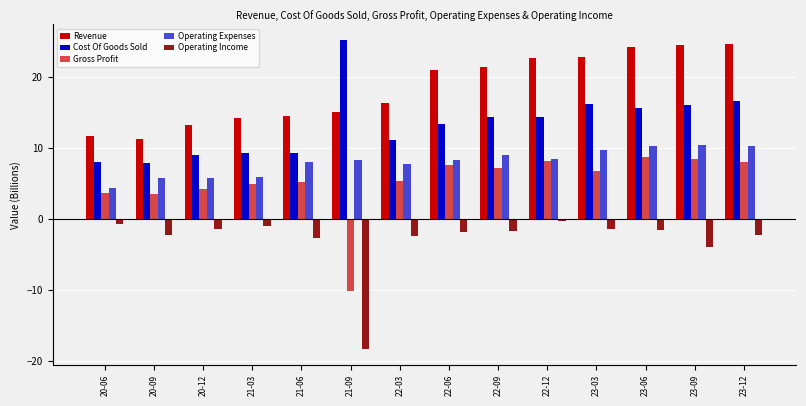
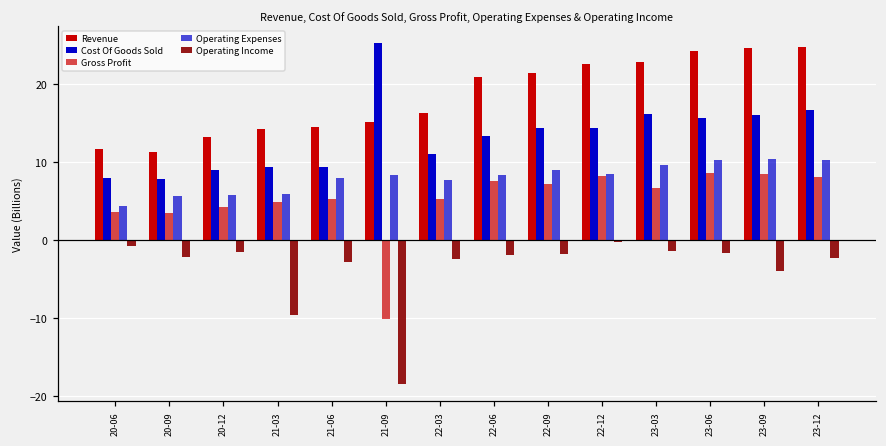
  {
    "Operating Income": {
      "20-06": -1,
      "20-09": -2,
      "20-12": -1,
-     "21-03": -1,
+     "21-03": -10,
      "21-06": -3,
      "21-09": -18,
      "22-03": -2,
      "22-06": -2,
      "22-09": -2,
      "23-03": -1,
      "23-06": -2,
      "23-09": -4,
      "23-12": -2
    }
  }
